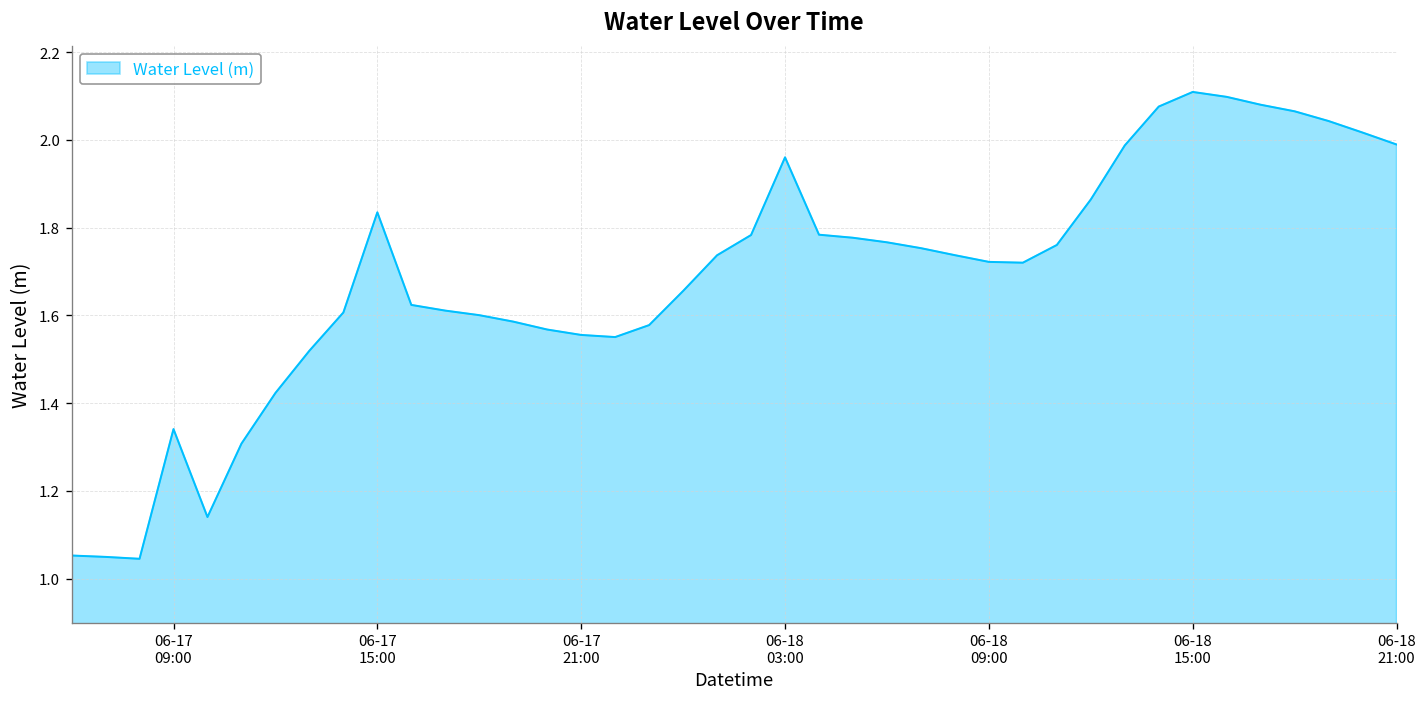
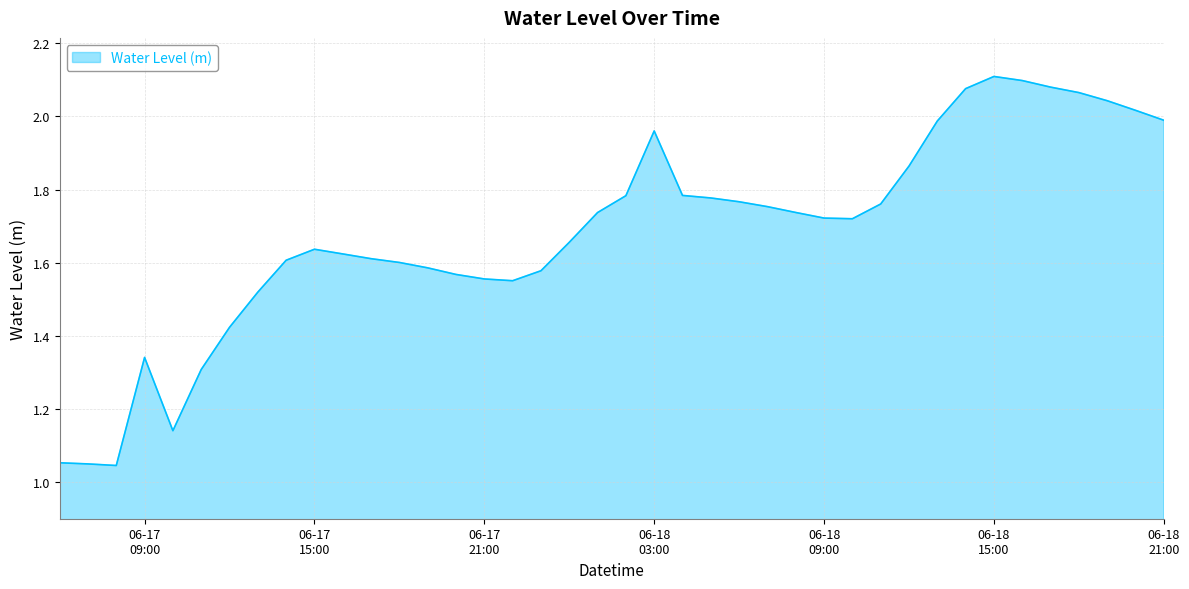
  {
    "06-17 09:00": 1.34,
-   "06-17 15:00": 1.83,
+   "06-17 15:00": 1.64,
    "06-17 21:00": 1.56,
    "06-18 03:00": 1.96,
    "06-18 09:00": 1.72,
    "06-18 15:00": 2.11,
    "06-18 21:00": 1.99
  }
